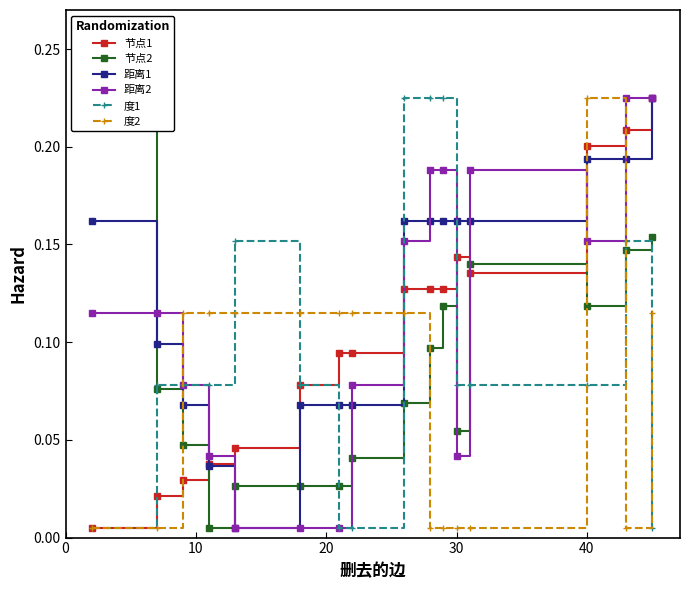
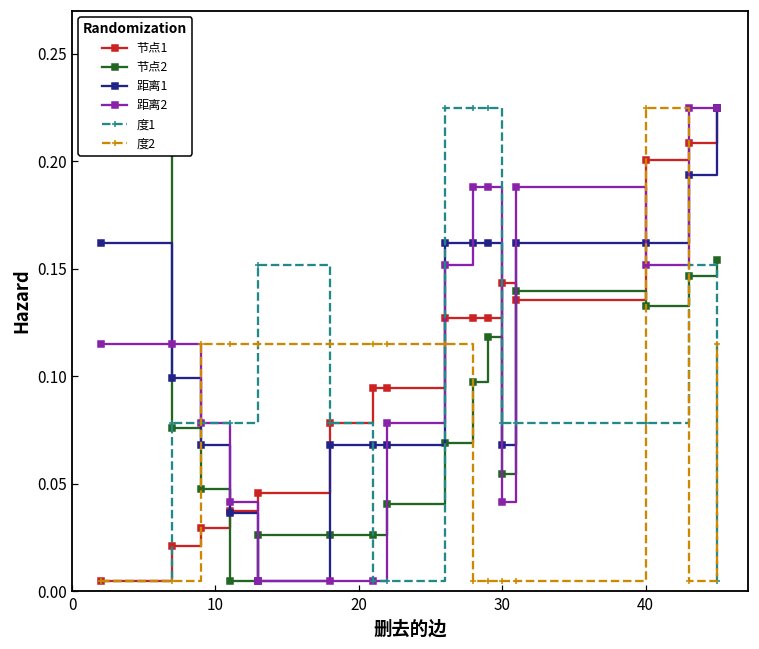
  {
    "节点1": {
      "30": 0.144,
      "40": 0.201
    },
    "节点2": {
      "30": 0.055,
-     "40": 0.119
+     "40": 0.133
    },
    "距离1": {
-     "30": 0.162,
-     "40": 0.194
+     "30": 0.068,
+     "40": 0.162
    },
    "距离2": {
      "30": 0.042,
      "40": 0.152
    },
    "度1": {
      "30": 0.078,
      "40": 0.078
    },
    "度2": {
      "30": 0.005,
      "40": 0.225
    }
  }
